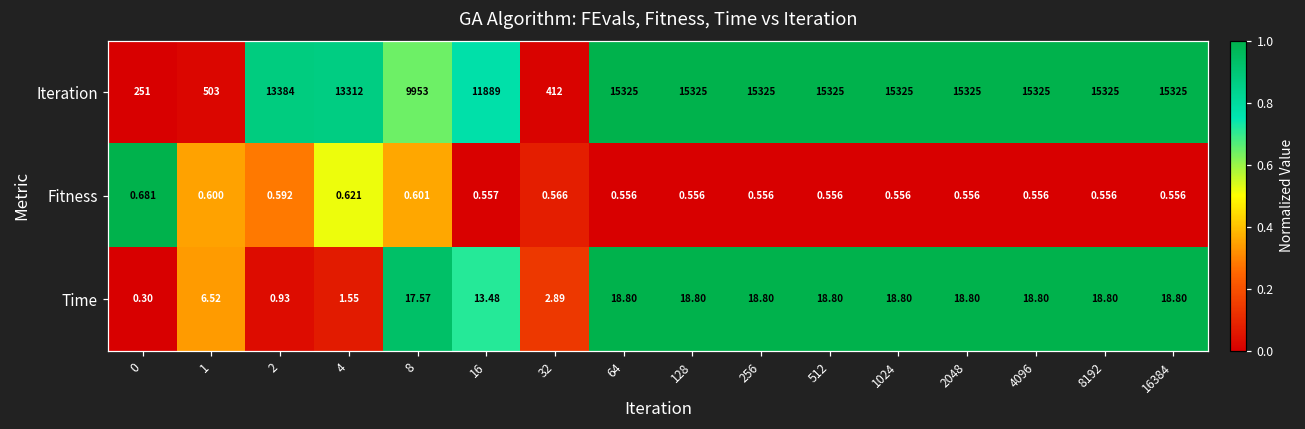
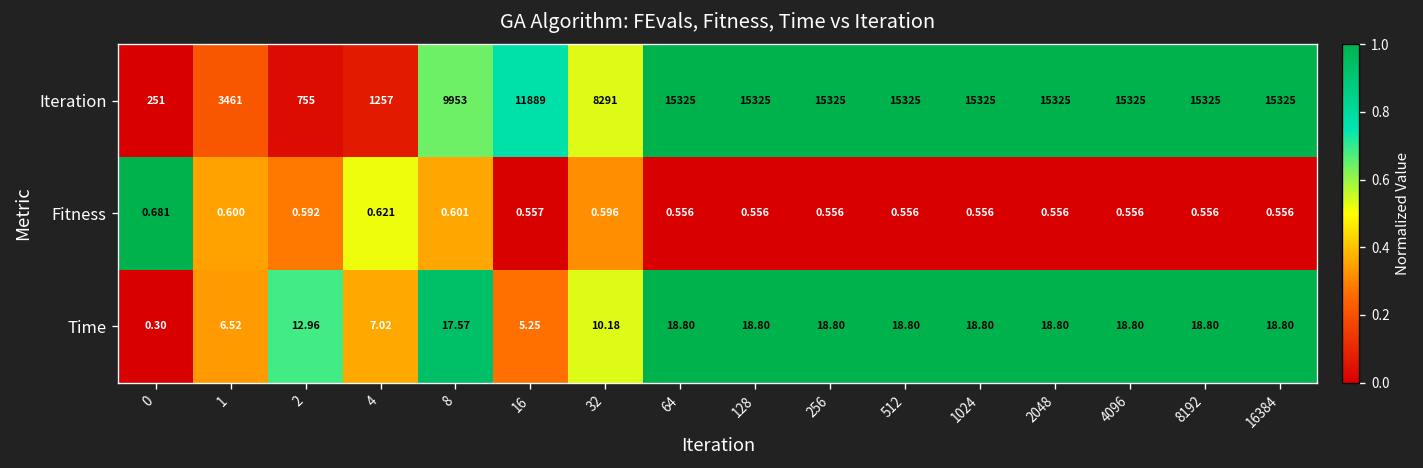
  {
    "Iteration": {
      "0": 251,
-     "1": 503,
-     "2": 13384,
-     "4": 13312,
+     "1": 3461,
+     "2": 755,
+     "4": 1257,
      "8": 9953,
      "16": 11889,
-     "32": 412,
+     "32": 8291,
      "64": 15325,
      "128": 15325,
      "256": 15325,
      "512": 15325,
      "1024": 15325,
      "2048": 15325,
      "4096": 15325,
      "8192": 15325,
      "16384": 15325
    },
    "Fitness": {
      "0": 0.681,
      "1": 0.600,
      "2": 0.592,
      "4": 0.621,
      "8": 0.601,
      "16": 0.557,
-     "32": 0.566,
+     "32": 0.596,
      "64": 0.556,
      "128": 0.556,
      "256": 0.556,
      "512": 0.556,
      "1024": 0.556,
      "2048": 0.556,
      "4096": 0.556,
      "8192": 0.556,
      "16384": 0.556
    },
    "Time": {
      "0": 0.30,
      "1": 6.52,
-     "2": 0.93,
-     "4": 1.55,
+     "2": 12.96,
+     "4": 7.02,
      "8": 17.57,
-     "16": 13.48,
-     "32": 2.89,
+     "16": 5.25,
+     "32": 10.18,
      "64": 18.80,
      "128": 18.80,
      "256": 18.80,
      "512": 18.80,
      "1024": 18.80,
      "2048": 18.80,
      "4096": 18.80,
      "8192": 18.80,
      "16384": 18.80
    }
  }
